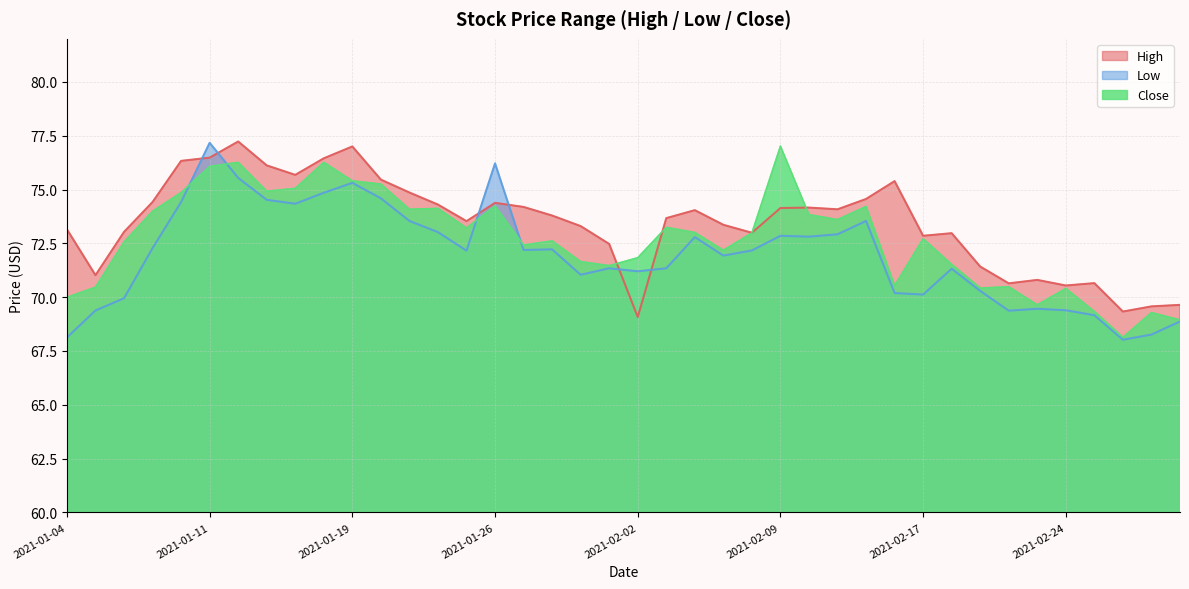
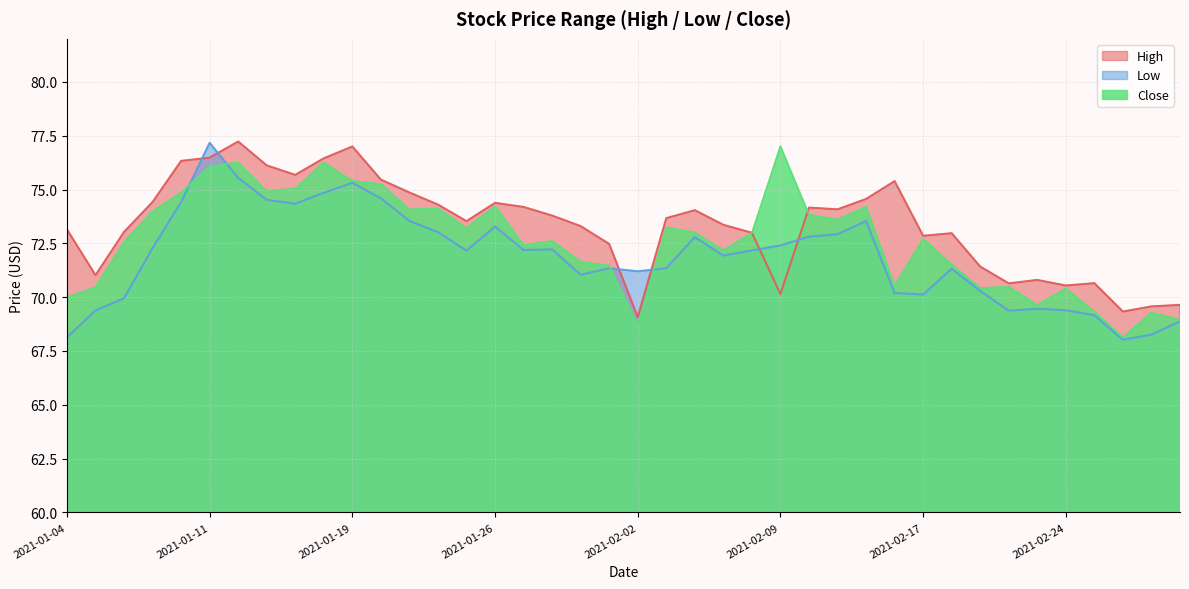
  {
    "High": {
      "2021-01-04": 73.1,
      "2021-01-11": 76.5,
      "2021-01-19": 77.0,
      "2021-01-26": 74.4,
      "2021-02-02": 69.1,
-     "2021-02-09": 74.1,
+     "2021-02-09": 70.1,
      "2021-02-17": 72.8,
      "2021-02-24": 70.5
    },
    "Low": {
      "2021-01-04": 68.1,
      "2021-01-11": 77.2,
-     "2021-01-26": 76.2,
+     "2021-01-26": 73.3,
      "2021-02-02": 71.2,
-     "2021-02-09": 72.8,
+     "2021-02-09": 72.4,
      "2021-02-17": 70.1,
      "2021-02-24": 69.4
    },
    "Close": {
      "2021-01-04": 70.0,
      "2021-01-11": 76.1,
      "2021-01-26": 74.2,
-     "2021-02-02": 71.8,
+     "2021-02-02": 68.7,
      "2021-02-09": 77.0,
      "2021-02-17": 72.7,
      "2021-02-24": 70.4
    }
  }
